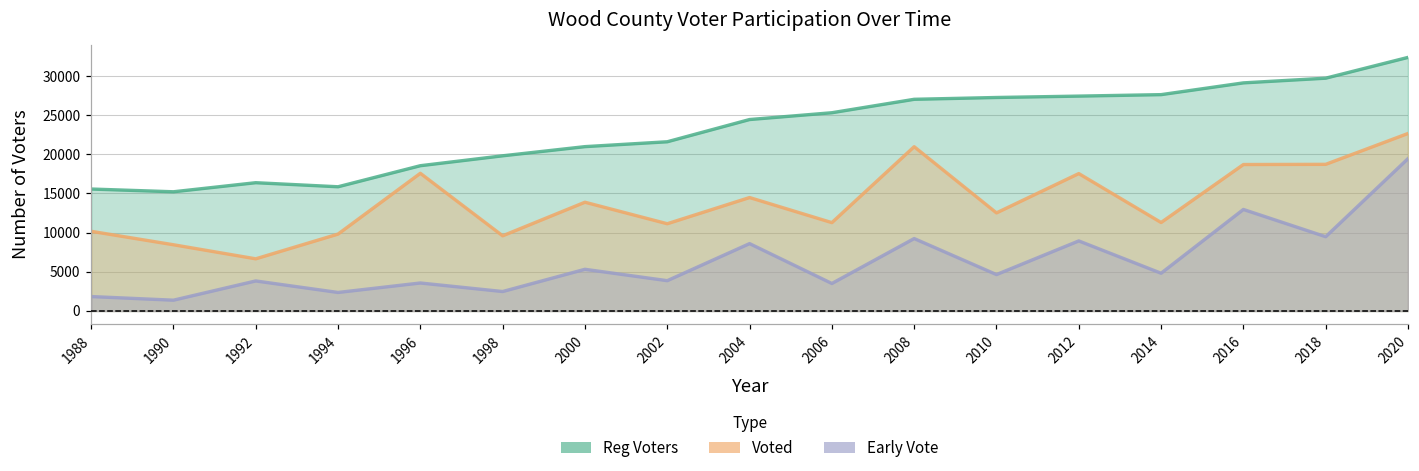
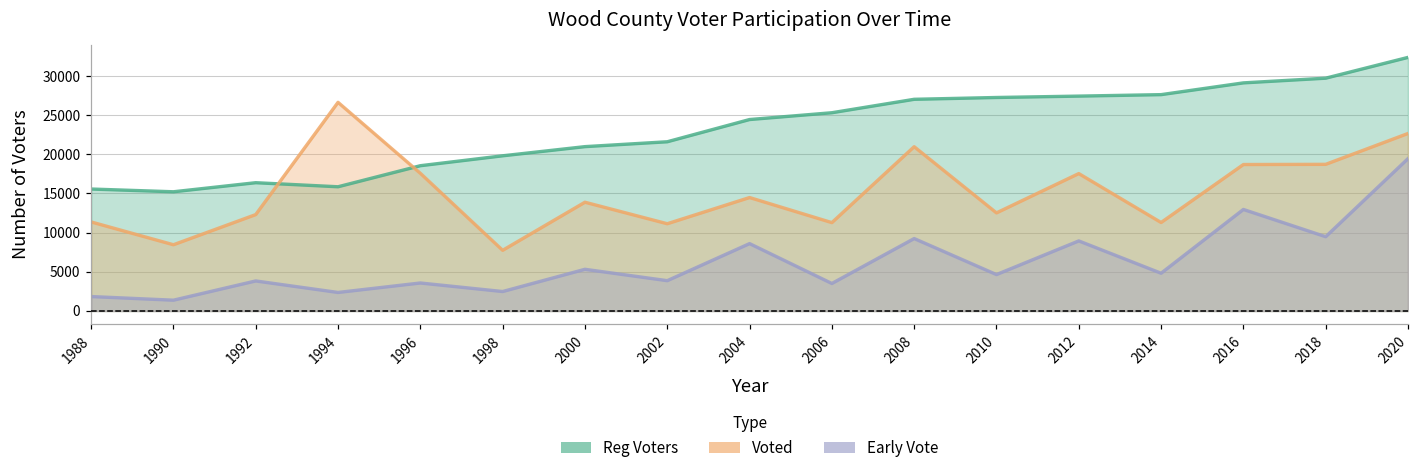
  {
    "Voted": {
-     "1988": 10000,
+     "1988": 11000,
      "1990": 8000,
-     "1992": 7000,
-     "1994": 10000,
+     "1992": 12000,
+     "1994": 27000,
      "1996": 18000,
-     "1998": 10000,
+     "1998": 8000,
      "2000": 14000,
      "2002": 11000,
      "2004": 14000,
      "2006": 11000,
      "2008": 21000,
      "2010": 13000,
      "2012": 18000,
      "2014": 11000,
      "2016": 19000,
      "2018": 19000,
      "2020": 23000
    }
  }
